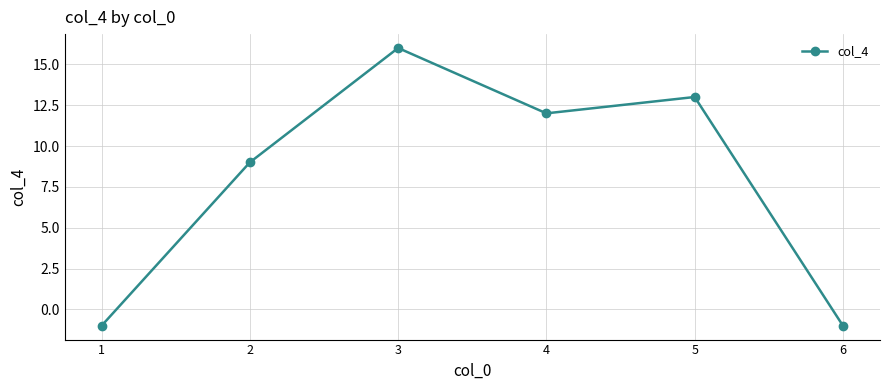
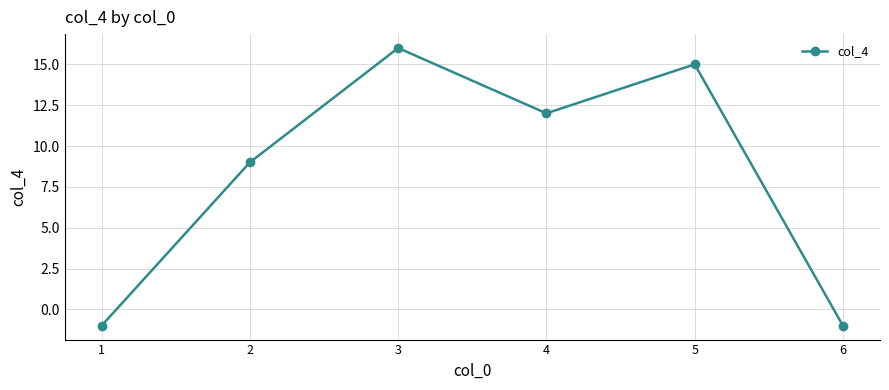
  {
    "1": -1,
    "2": 9,
    "3": 16,
    "4": 12,
-   "5": 13,
+   "5": 15,
    "6": -1
  }
